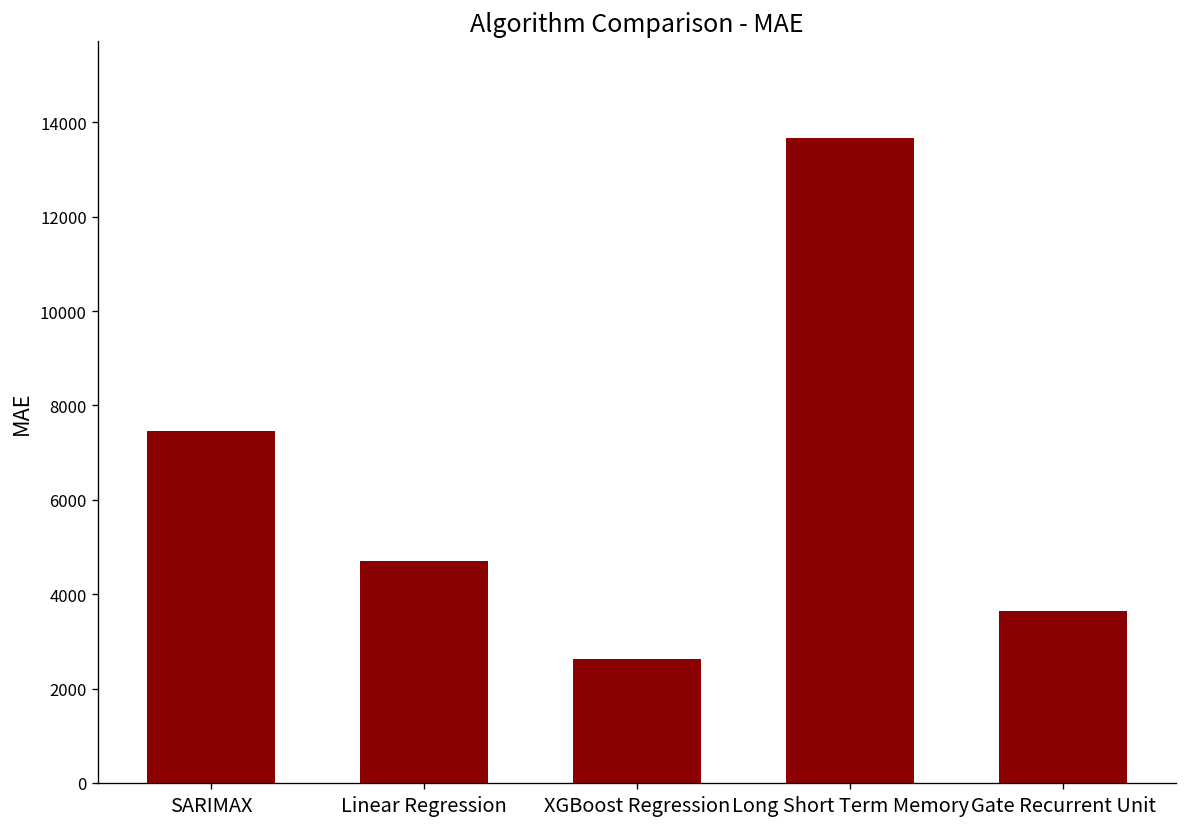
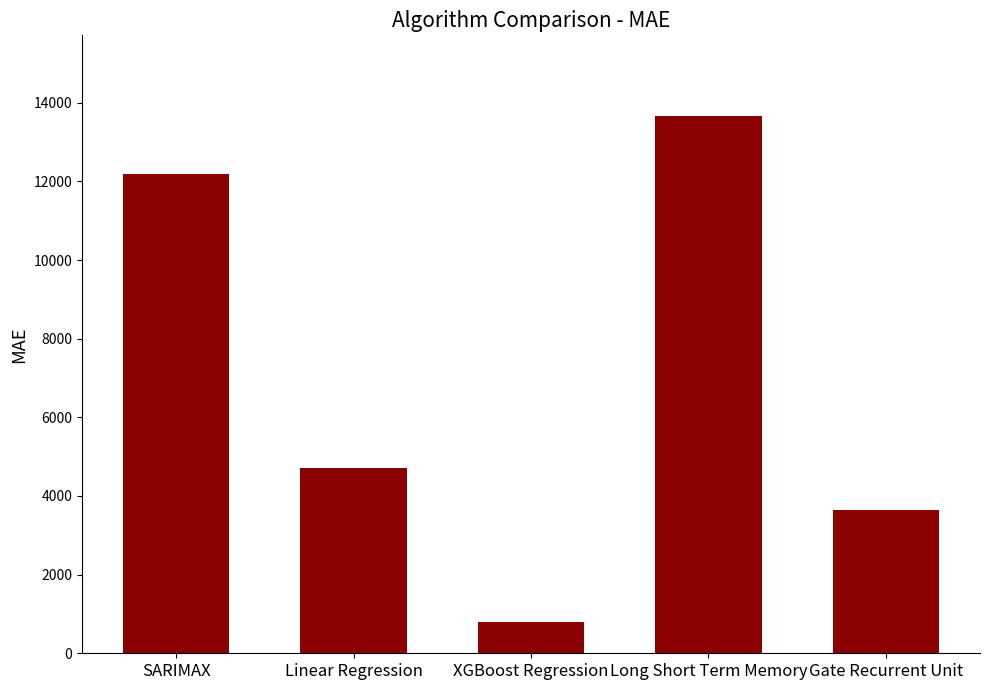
  {
-   "SARIMAX": 7500,
+   "SARIMAX": 12200,
    "Linear Regression": 4700,
-   "XGBoost Regression": 2600,
+   "XGBoost Regression": 800,
    "Long Short Term Memory": 13700,
    "Gate Recurrent Unit": 3600
  }
